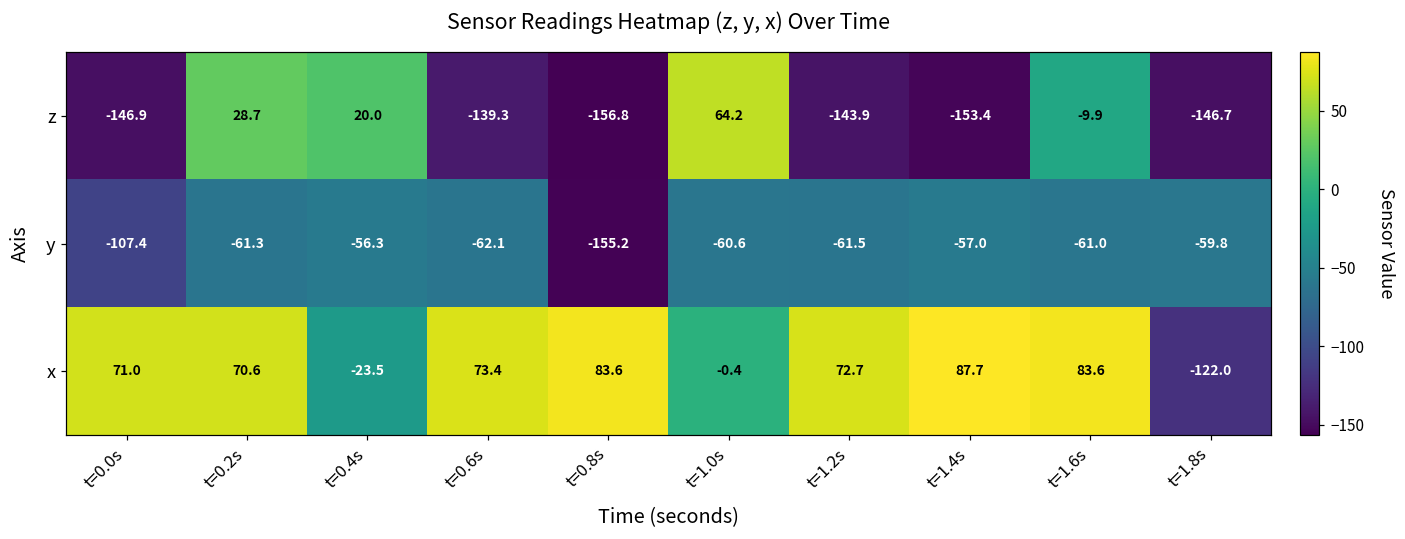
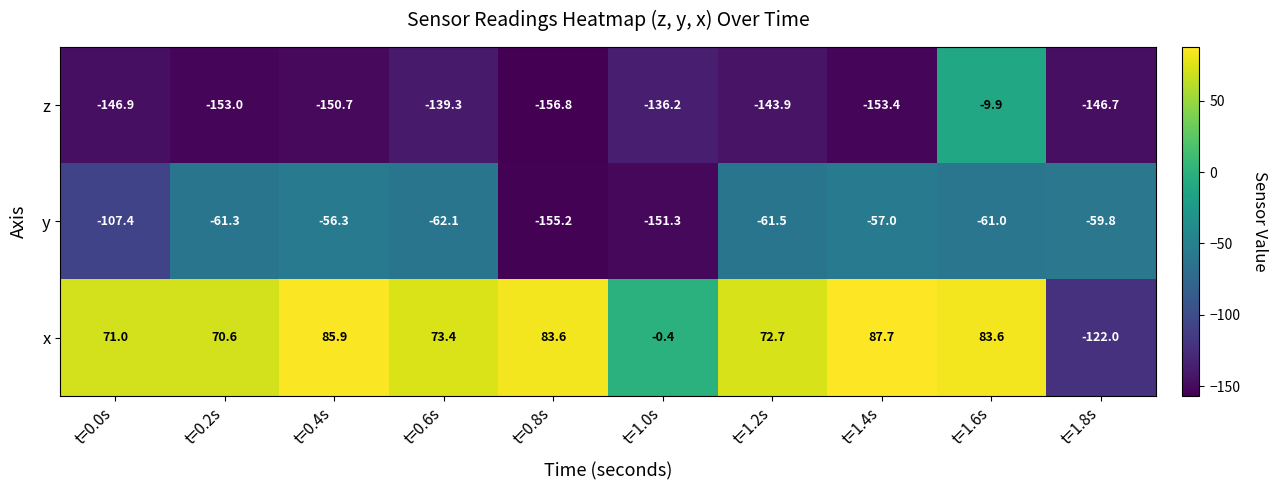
  {
    "z": {
      "t=0.0s": -146.9,
-     "t=0.2s": 28.7,
-     "t=0.4s": 20.0,
+     "t=0.2s": -153.0,
+     "t=0.4s": -150.7,
      "t=0.6s": -139.3,
      "t=0.8s": -156.8,
-     "t=1.0s": 64.2,
+     "t=1.0s": -136.2,
      "t=1.2s": -143.9,
      "t=1.4s": -153.4,
      "t=1.6s": -9.9,
      "t=1.8s": -146.7
    },
    "y": {
      "t=0.0s": -107.4,
      "t=0.2s": -61.3,
      "t=0.4s": -56.3,
      "t=0.6s": -62.1,
      "t=0.8s": -155.2,
-     "t=1.0s": -60.6,
+     "t=1.0s": -151.3,
      "t=1.2s": -61.5,
      "t=1.4s": -57.0,
      "t=1.6s": -61.0,
      "t=1.8s": -59.8
    },
    "x": {
      "t=0.0s": 71.0,
      "t=0.2s": 70.6,
-     "t=0.4s": -23.5,
+     "t=0.4s": 85.9,
      "t=0.6s": 73.4,
      "t=0.8s": 83.6,
      "t=1.0s": -0.4,
      "t=1.2s": 72.7,
      "t=1.4s": 87.7,
      "t=1.6s": 83.6,
      "t=1.8s": -122.0
    }
  }
